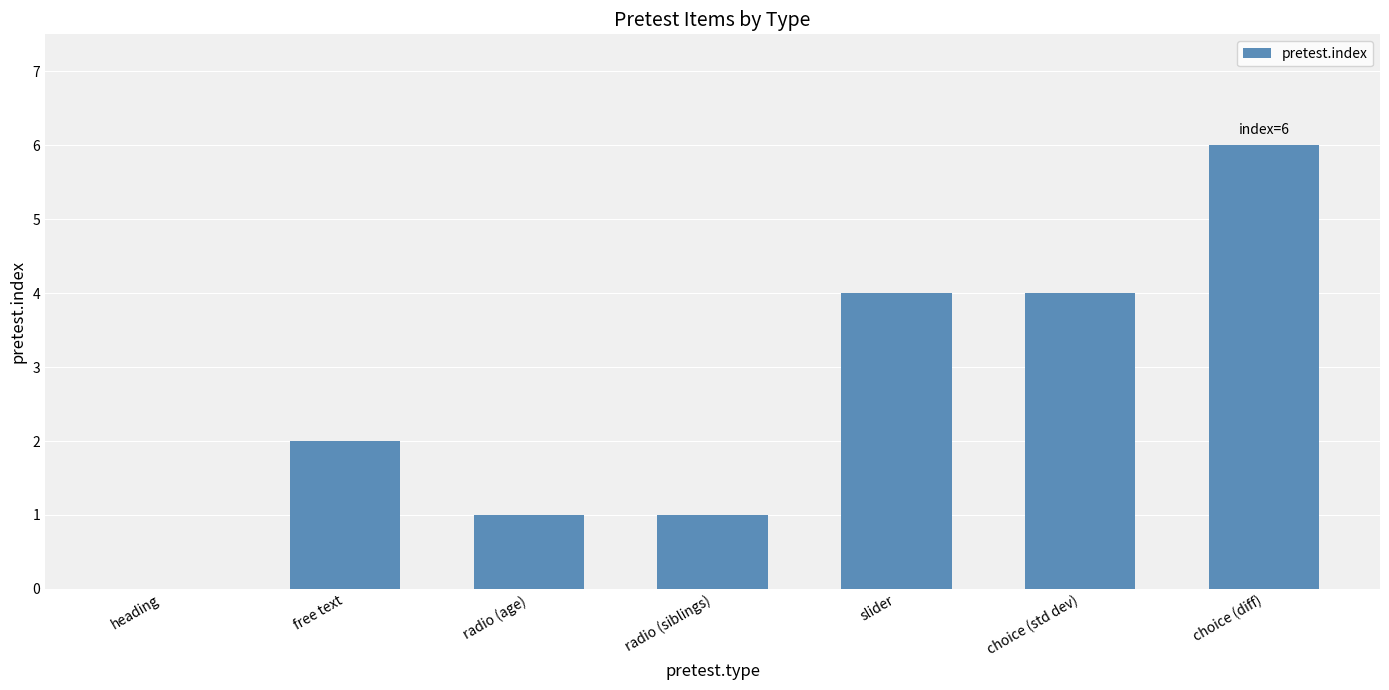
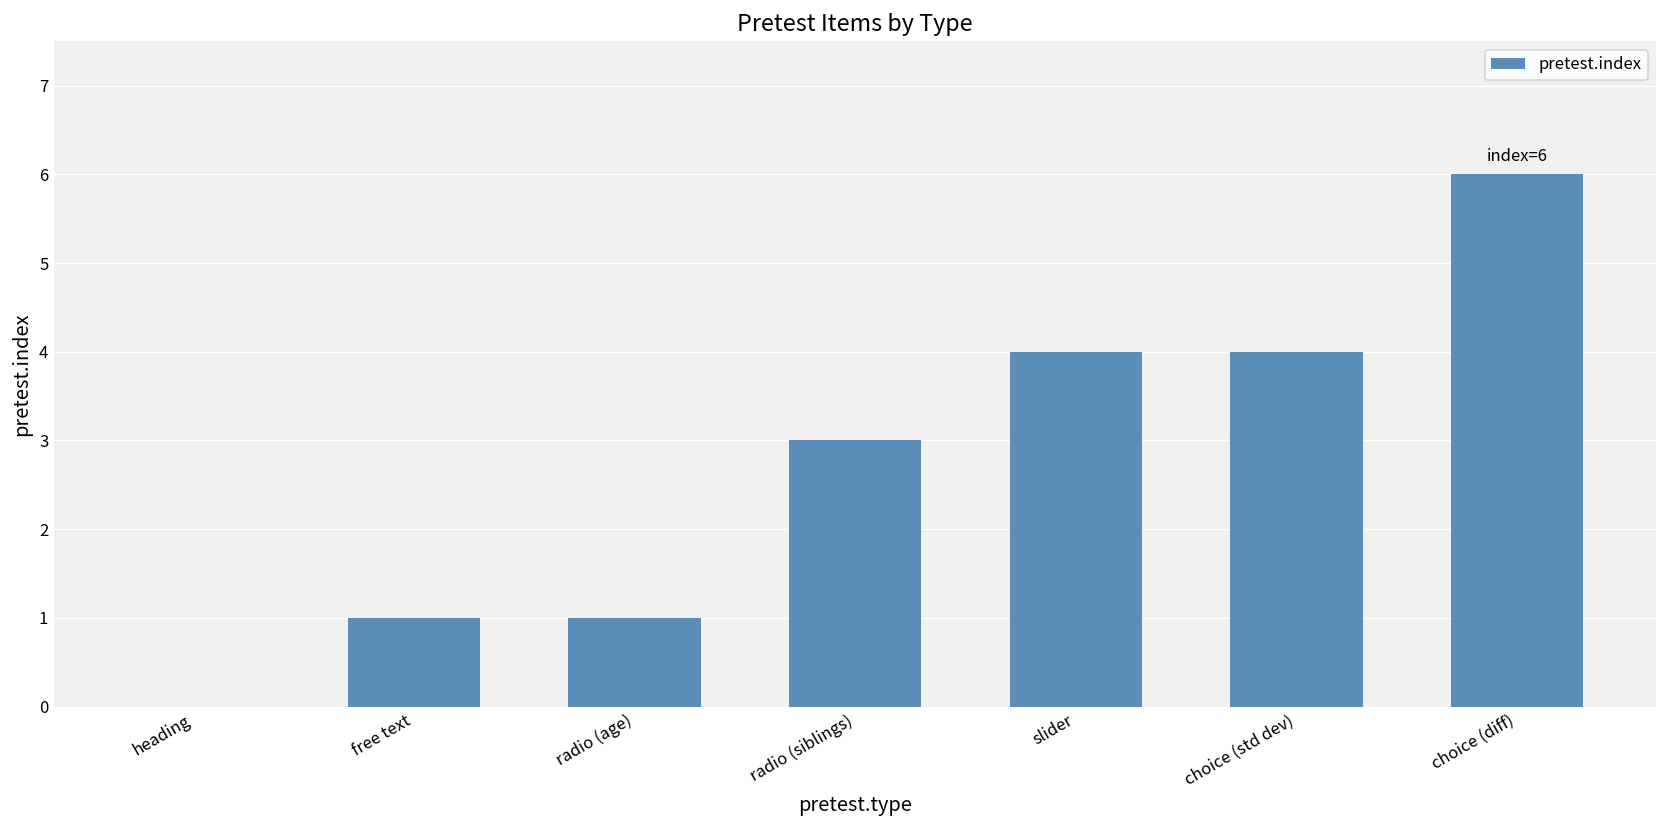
  {
    "heading": 0,
-   "free text": 2,
+   "free text": 1,
    "radio (age)": 1,
-   "radio (siblings)": 1,
+   "radio (siblings)": 3,
    "slider": 4,
    "choice (std dev)": 4
  }
